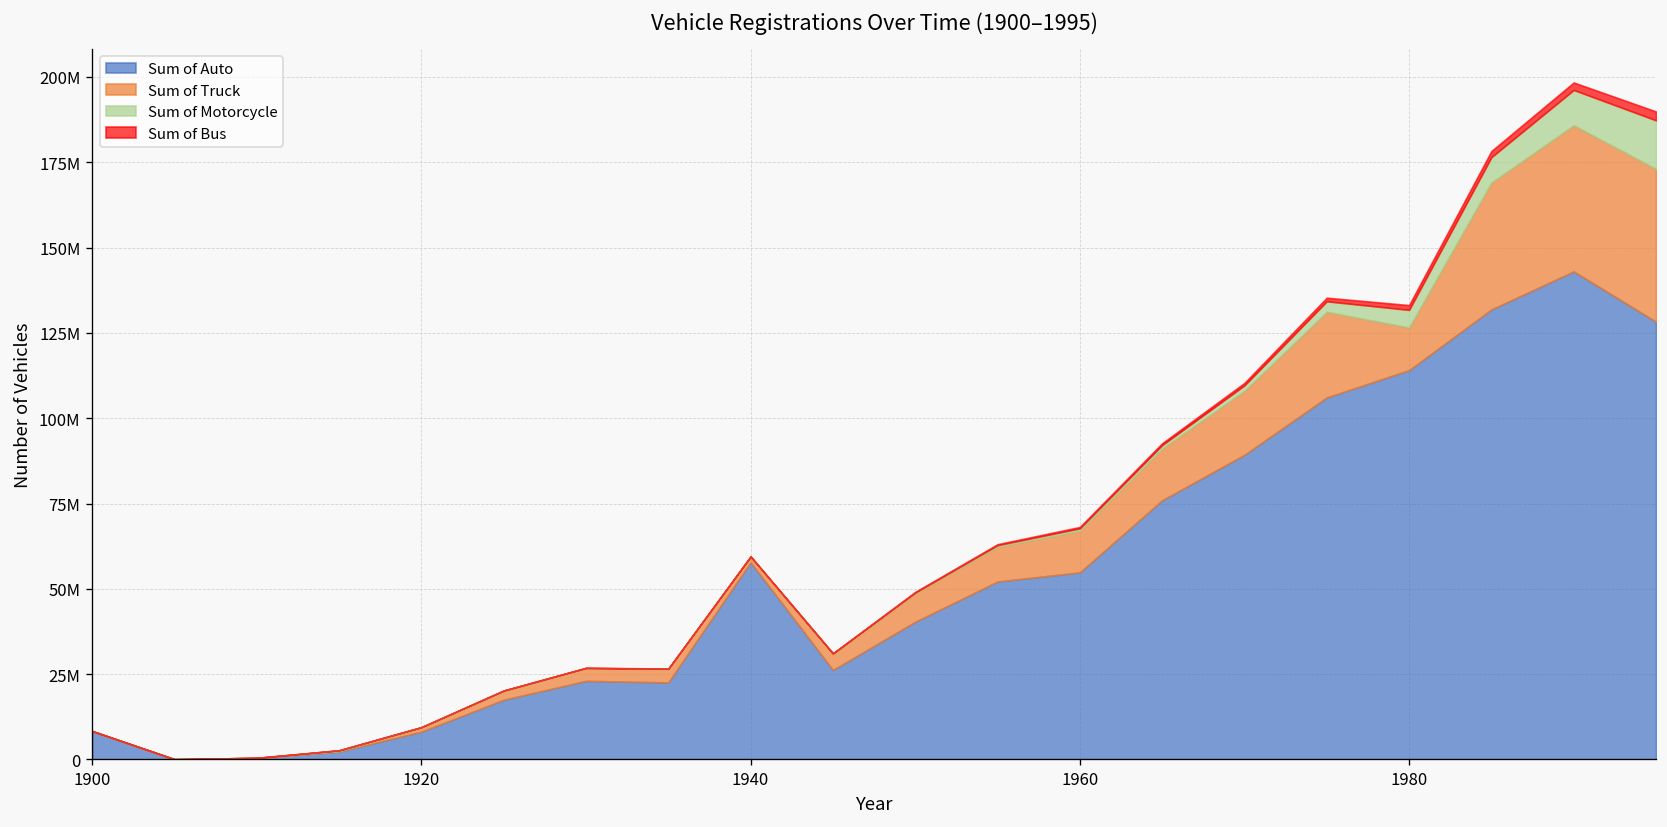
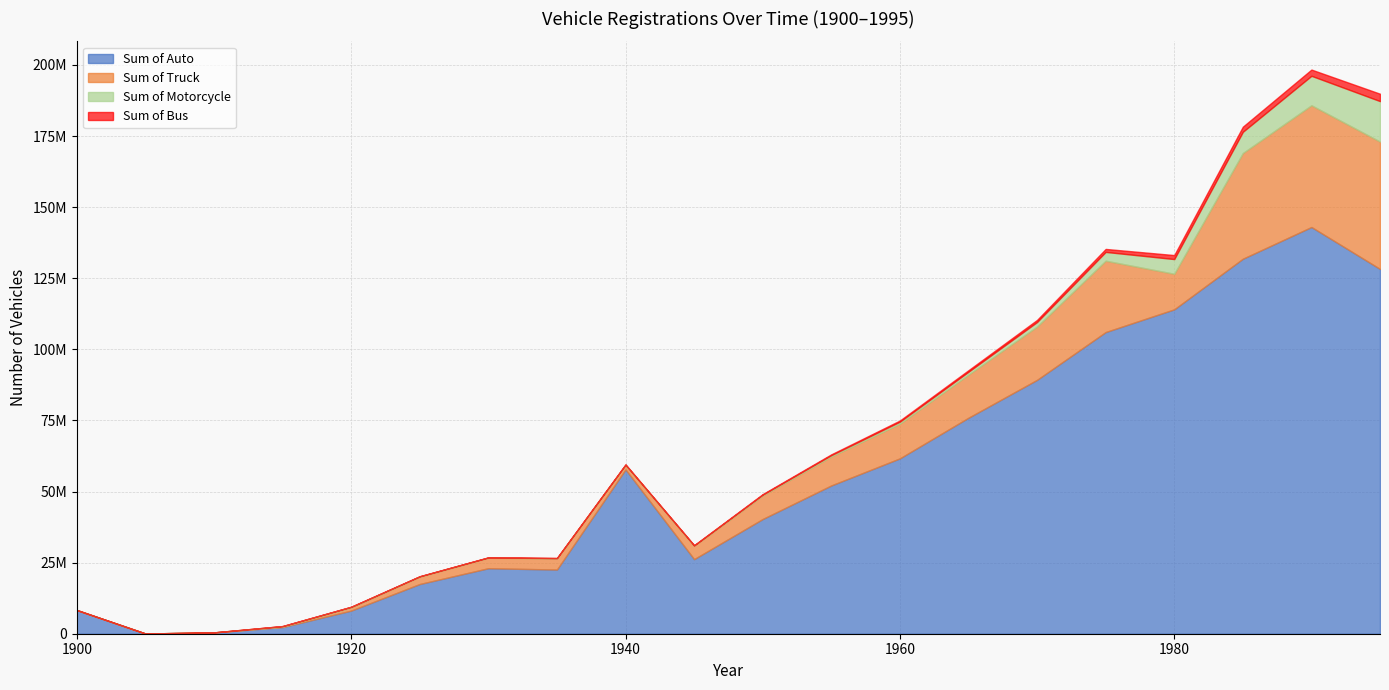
  {
    "Sum of Auto": {
      "1920": 8000000,
      "1940": 58000000,
-     "1960": 55000000,
+     "1960": 62000000,
      "1980": 114000000
    },
    "Sum of Truck": {
      "1980": 13000000
    },
    "Sum of Motorcycle": {
      "1980": 5000000
    },
    "Sum of Bus": {
      "1980": 1000000
    }
  }
